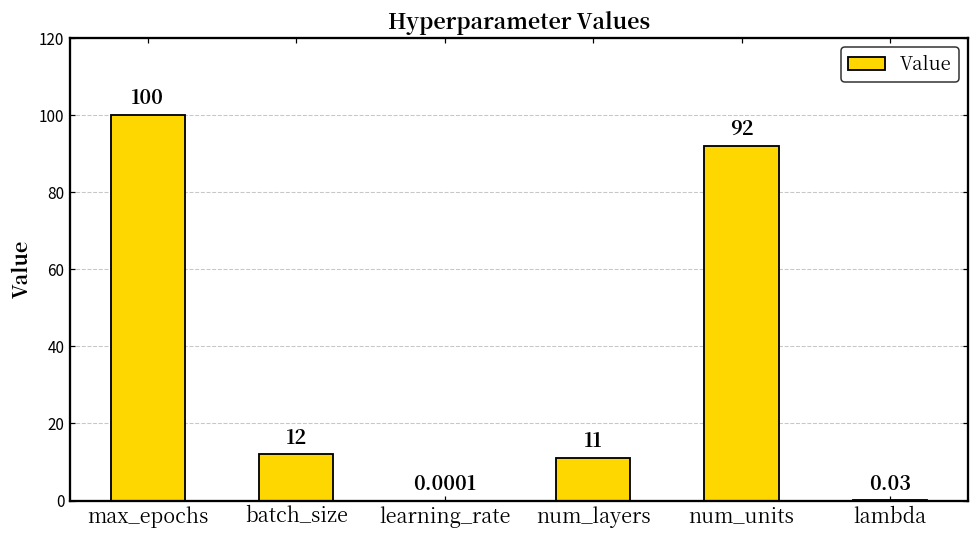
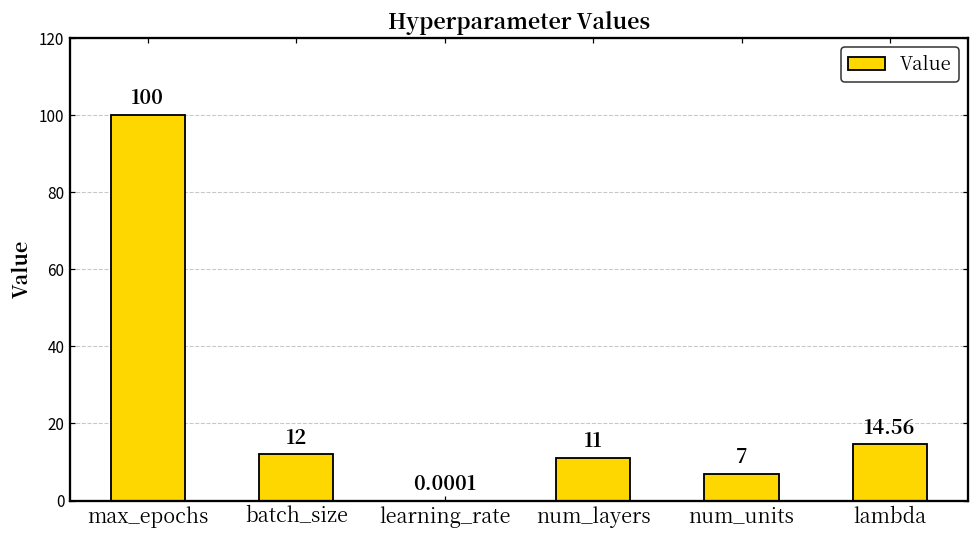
  {
    "max_epochs": 100,
    "batch_size": 12,
    "learning_rate": 0.0001,
    "num_layers": 11,
-   "num_units": 92,
-   "lambda": 0.03
+   "num_units": 7,
+   "lambda": 14.56
  }
